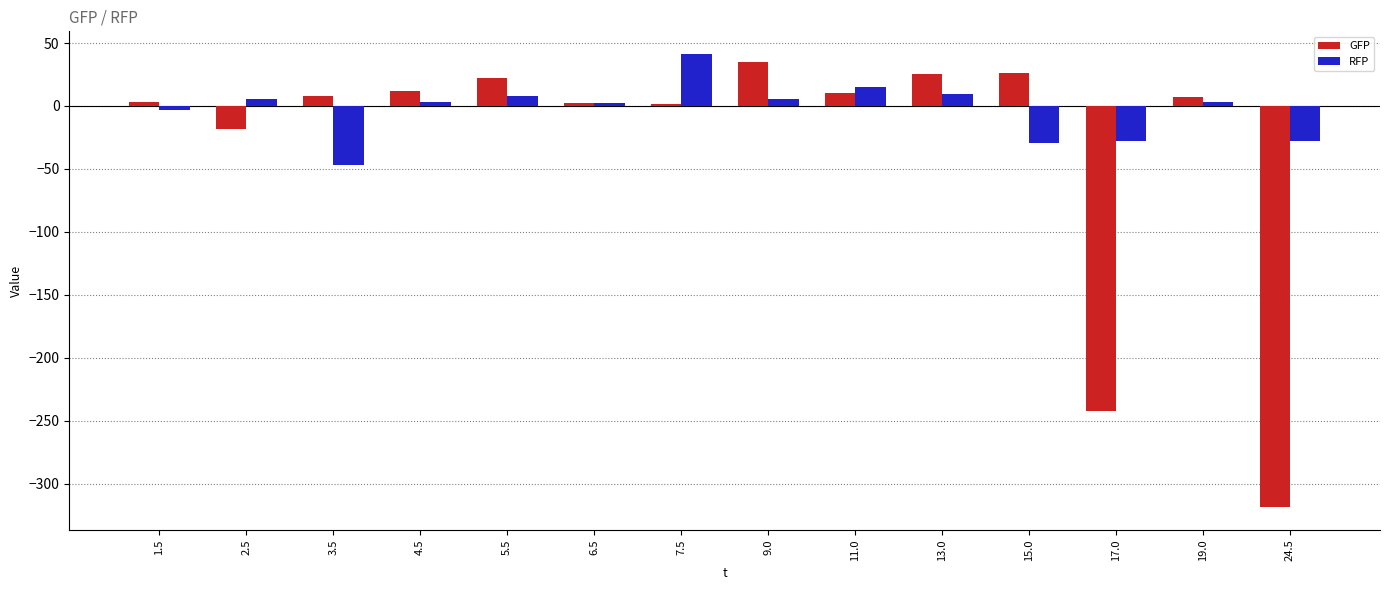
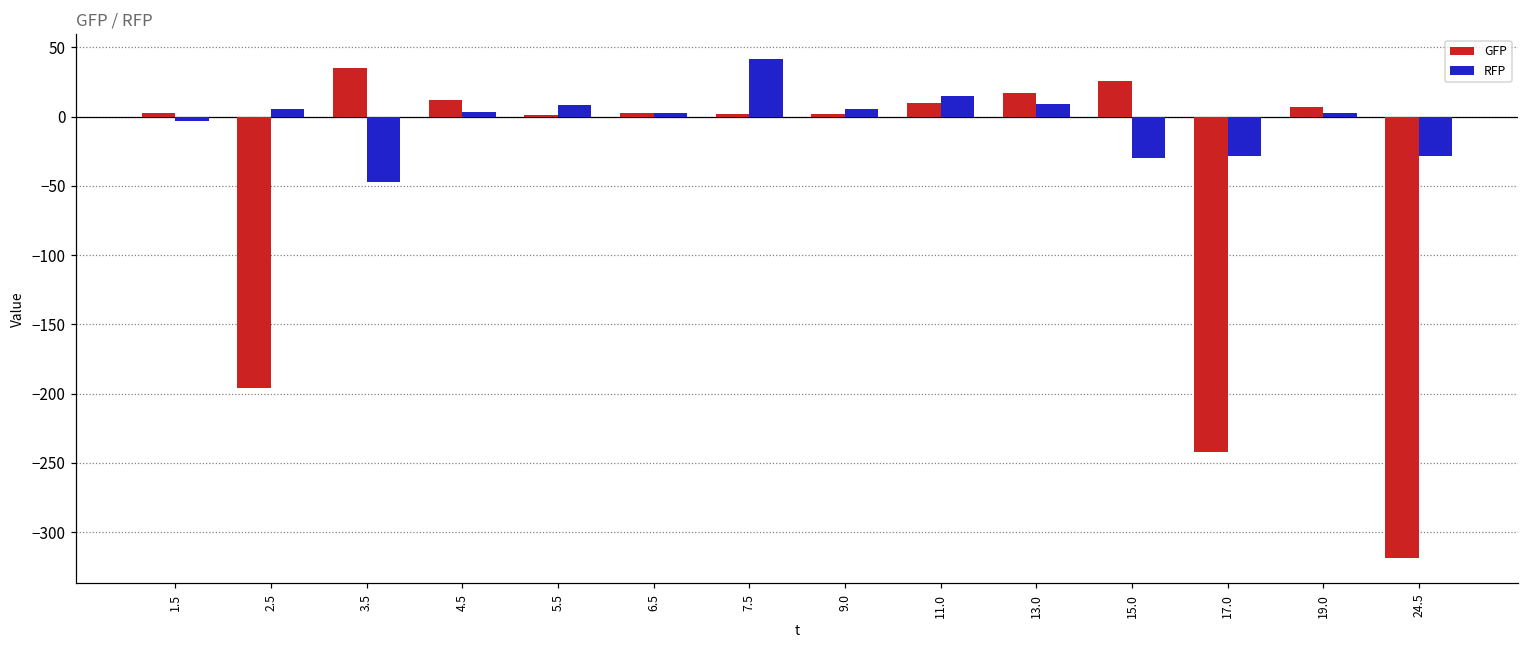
  {
    "GFP": {
      "1.5": 3,
-     "2.5": -19,
-     "3.5": 8,
+     "2.5": -196,
+     "3.5": 35,
      "4.5": 12,
-     "5.5": 22,
+     "5.5": 1,
      "6.5": 2,
-     "9.0": 35,
+     "9.0": 2,
      "11.0": 10,
-     "13.0": 26,
+     "13.0": 17,
      "15.0": 26,
      "17.0": -242,
      "19.0": 7,
      "24.5": -319
    },
    "RFP": {
      "1.5": -3,
      "2.5": 5,
      "3.5": -47,
      "4.5": 3,
      "5.5": 8,
      "6.5": 3,
      "7.5": 41,
      "9.0": 5,
      "11.0": 15,
      "13.0": 9,
      "15.0": -30,
      "17.0": -28,
      "19.0": 3,
      "24.5": -28
    }
  }
